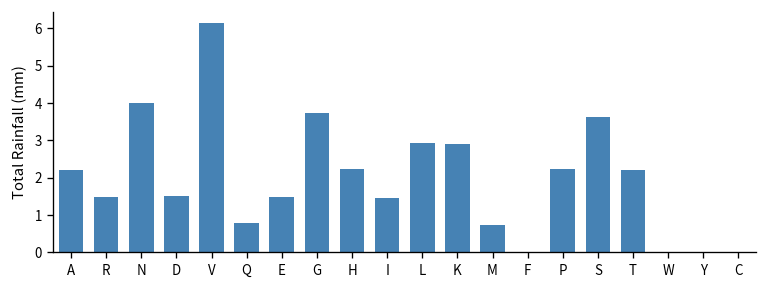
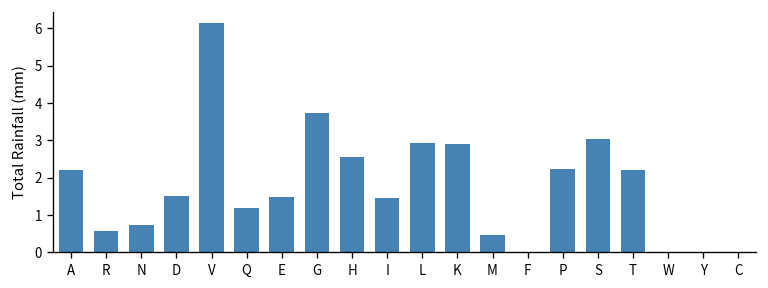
  {
    "A": 2.2,
-   "R": 1.5,
-   "N": 4.0,
+   "R": 0.6,
+   "N": 0.7,
    "D": 1.5,
    "V": 6.1,
-   "Q": 0.8,
+   "Q": 1.2,
    "E": 1.5,
    "G": 3.7,
-   "H": 2.2,
+   "H": 2.5,
    "I": 1.5,
    "L": 2.9,
    "K": 2.9,
-   "M": 0.7,
+   "M": 0.5,
    "F": 0.0,
    "P": 2.2,
-   "S": 3.6,
+   "S": 3.0,
    "T": 2.2,
    "W": 0.0,
    "Y": 0.0,
    "C": 0.0
  }
